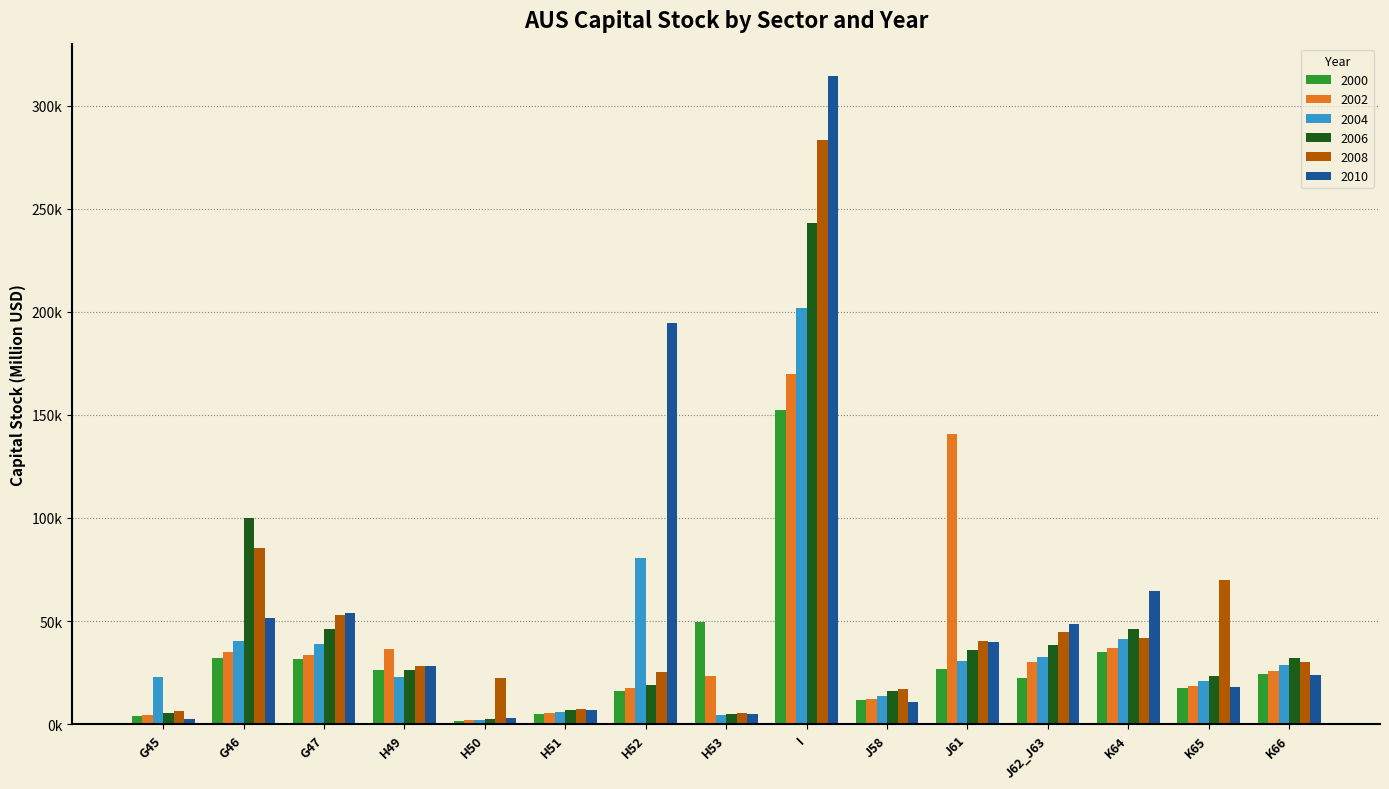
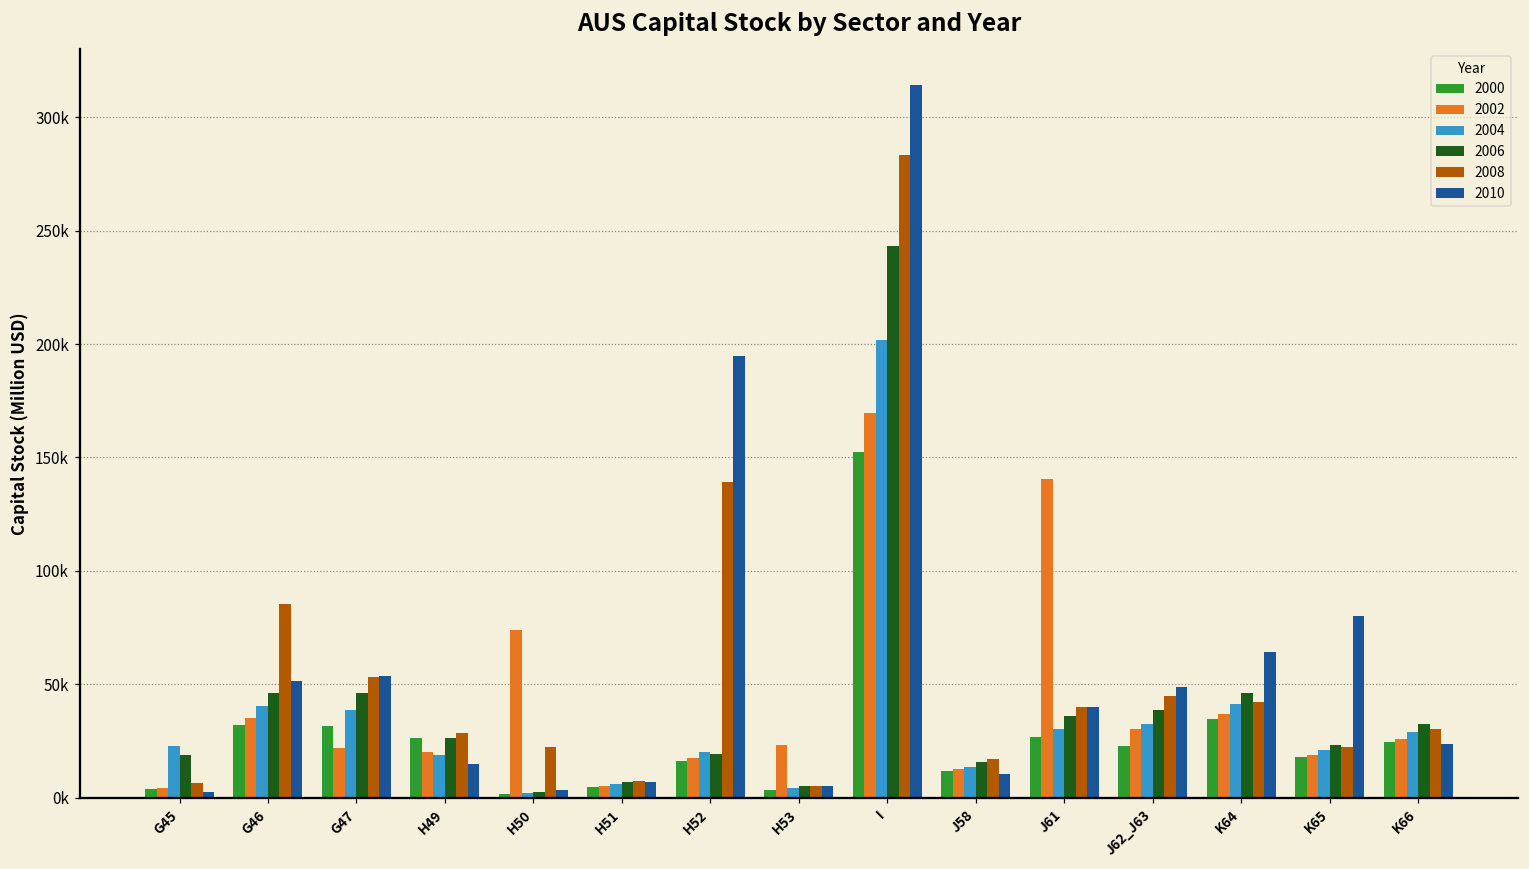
  {
    "2000": {
      "G45": 4000,
      "G46": 32000,
      "G47": 32000,
      "H49": 26000,
      "H50": 2000,
      "H51": 5000,
      "H52": 16000,
-     "H53": 49000,
+     "H53": 3000,
      "I": 152000,
      "J58": 12000,
      "J61": 27000,
      "J62_J63": 23000,
      "K64": 35000,
      "K65": 18000,
      "K66": 24000
    },
    "2002": {
      "G45": 4000,
      "G46": 35000,
-     "G47": 33000,
-     "H49": 37000,
-     "H50": 2000,
+     "G47": 22000,
+     "H49": 20000,
+     "H50": 74000,
      "H51": 5000,
      "H52": 18000,
      "H53": 23000,
      "I": 170000,
      "J58": 12000,
      "J61": 141000,
      "J62_J63": 30000,
      "K64": 37000,
      "K65": 19000,
      "K66": 26000
    },
    "2004": {
      "G45": 23000,
      "G46": 41000,
      "G47": 39000,
-     "H49": 23000,
+     "H49": 19000,
      "H50": 2000,
      "H51": 6000,
-     "H52": 81000,
+     "H52": 20000,
      "H53": 4000,
      "I": 202000,
      "J58": 14000,
      "J61": 31000,
      "J62_J63": 33000,
      "K64": 41000,
      "K65": 21000,
      "K66": 29000
    },
    "2006": {
-     "G45": 6000,
-     "G46": 100000,
+     "G45": 19000,
+     "G46": 46000,
      "G47": 46000,
      "H49": 26000,
      "H50": 3000,
      "H51": 7000,
      "H52": 19000,
      "H53": 5000,
      "I": 243000,
      "J58": 16000,
      "J61": 36000,
      "J62_J63": 38000,
      "K64": 46000,
      "K65": 23000,
      "K66": 32000
    },
    "2008": {
      "G45": 6000,
      "G46": 85000,
      "G47": 53000,
      "H49": 28000,
      "H50": 22000,
      "H51": 7000,
-     "H52": 25000,
+     "H52": 139000,
      "H53": 5000,
      "I": 283000,
      "J58": 17000,
      "J61": 40000,
      "J62_J63": 45000,
      "K64": 42000,
-     "K65": 70000,
+     "K65": 22000,
      "K66": 30000
    },
    "2010": {
      "G45": 2000,
      "G46": 52000,
      "G47": 54000,
-     "H49": 28000,
+     "H49": 15000,
      "H50": 3000,
      "H51": 7000,
      "H52": 195000,
      "H53": 5000,
      "I": 314000,
      "J58": 11000,
      "J61": 40000,
      "J62_J63": 49000,
      "K64": 64000,
-     "K65": 18000,
+     "K65": 80000,
      "K66": 24000
    }
  }
